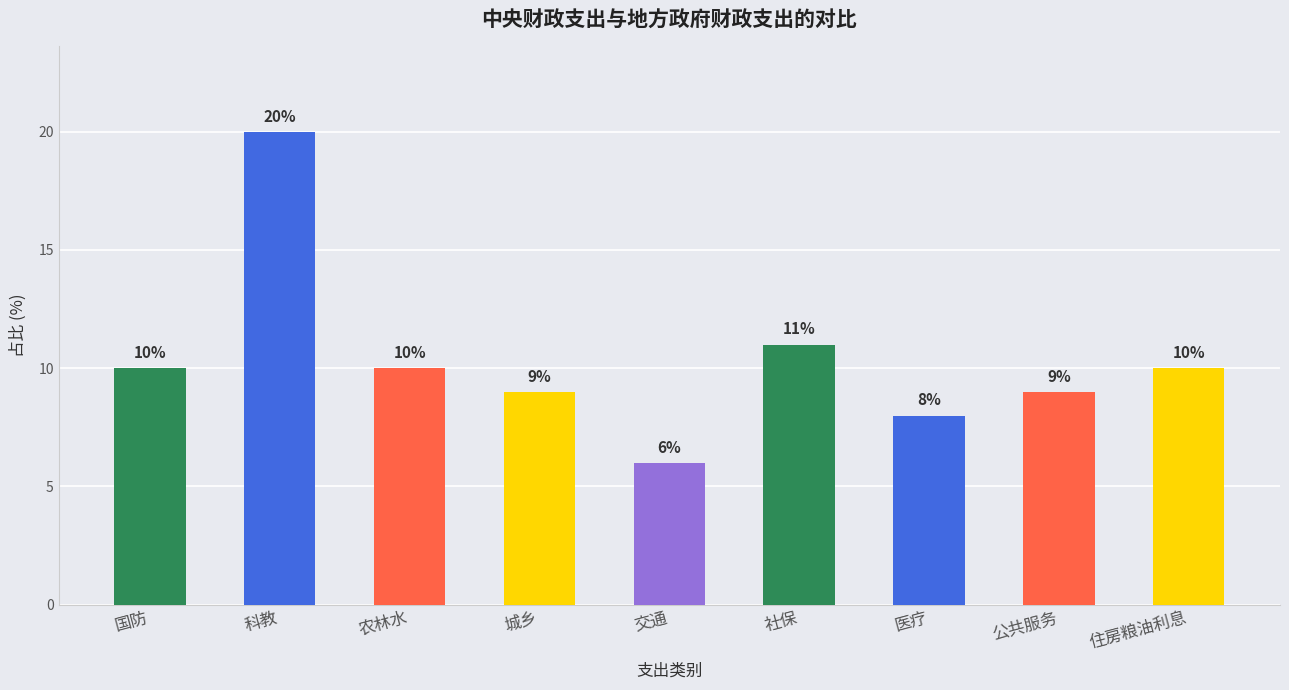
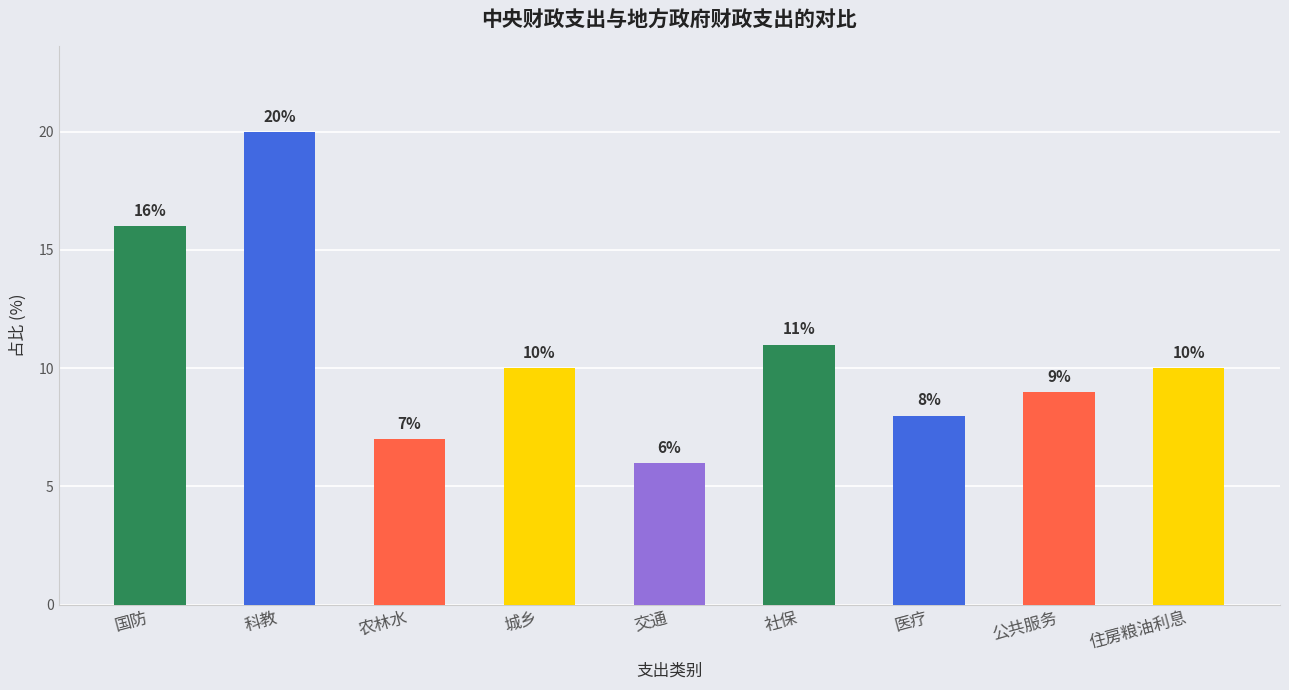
  {
-   "国防": "10%",
+   "国防": "16%",
    "科教": "20%",
-   "农林水": "10%",
-   "城乡": "9%",
+   "农林水": "7%",
+   "城乡": "10%",
    "交通": "6%",
    "社保": "11%",
    "医疗": "8%",
    "公共服务": "9%",
    "住房粮油利息": "10%"
  }
